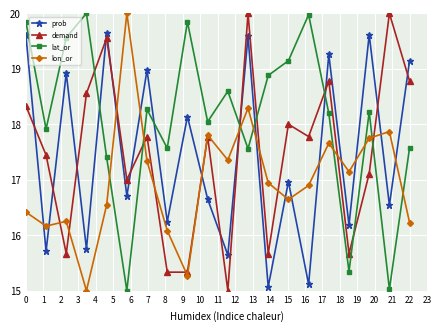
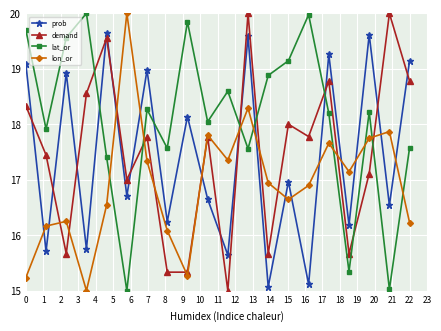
  {
    "prob": {
-     "0": 19.6,
+     "0": 19.1,
      "22": 19.1
    },
    "demand": {
      "0": 18.3,
      "22": 18.8
    },
    "lat_or": {
-     "0": 19.8,
+     "0": 19.7,
      "22": 17.6
    },
    "lon_or": {
-     "0": 16.4,
+     "0": 15.2,
      "22": 16.2
    }
  }
